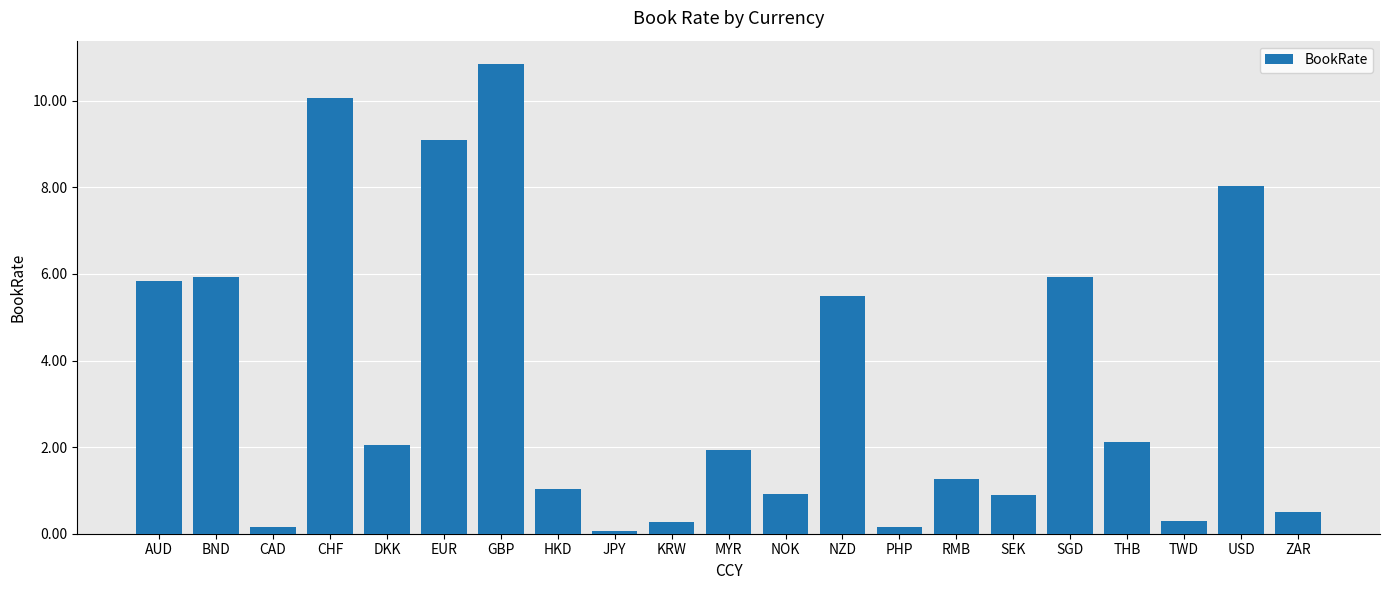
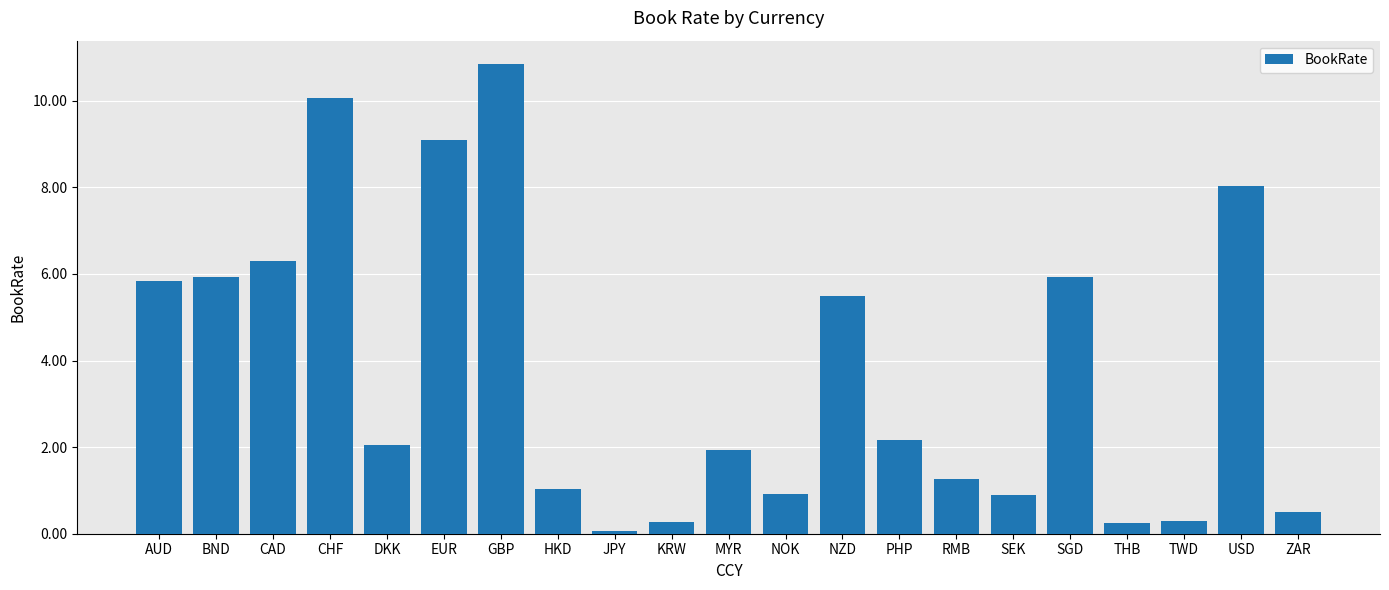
  {
    "AUD": 5.8,
    "BND": 5.9,
-   "CAD": 0.2,
+   "CAD": 6.3,
    "CHF": 10.1,
    "DKK": 2.0,
    "EUR": 9.1,
    "GBP": 10.8,
    "HKD": 1.0,
    "JPY": 0.1,
    "KRW": 0.3,
    "MYR": 1.9,
    "NOK": 0.9,
    "NZD": 5.5,
-   "PHP": 0.2,
+   "PHP": 2.2,
    "RMB": 1.3,
    "SEK": 0.9,
    "SGD": 5.9,
-   "THB": 2.1,
+   "THB": 0.2,
    "TWD": 0.3,
    "USD": 8.0,
    "ZAR": 0.5
  }
